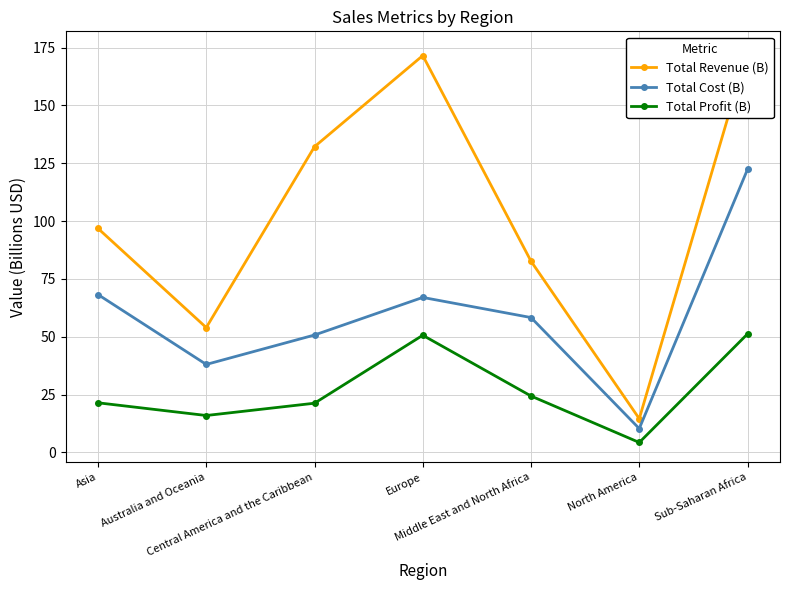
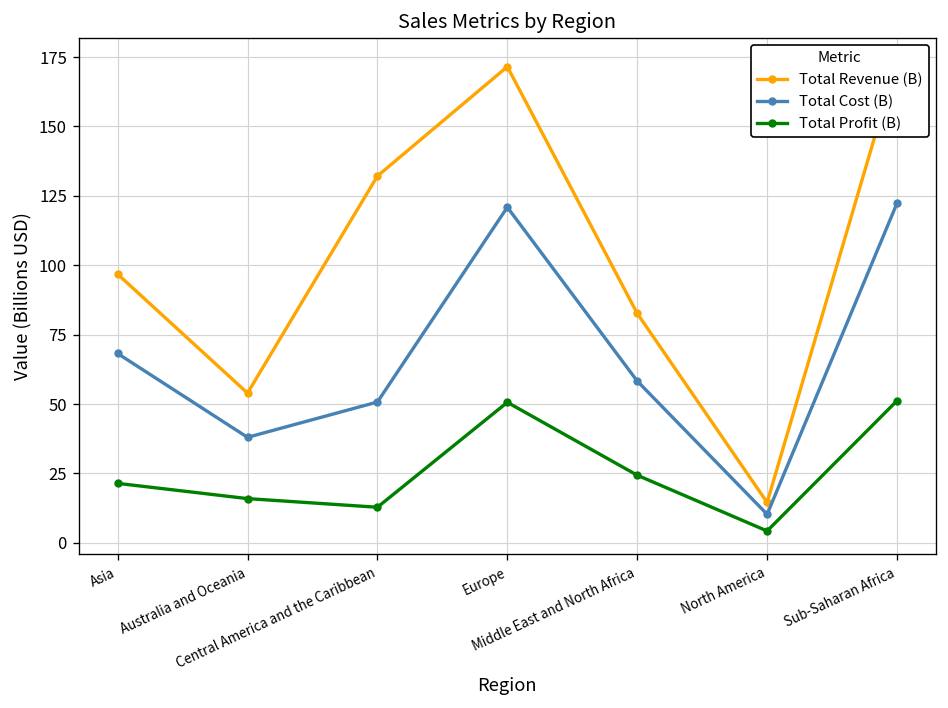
  {
    "Total Revenue (B)": {
      "Asia": 97,
      "Australia and Oceania": 54,
      "Central America and the Caribbean": 132,
      "Europe": 172,
      "Middle East and North Africa": 83,
      "North America": 15
    },
    "Total Cost (B)": {
      "Asia": 68,
      "Australia and Oceania": 38,
      "Central America and the Caribbean": 51,
-     "Europe": 67,
+     "Europe": 121,
      "Middle East and North Africa": 58,
      "North America": 10,
      "Sub-Saharan Africa": 122
    },
    "Total Profit (B)": {
      "Asia": 21,
      "Australia and Oceania": 16,
-     "Central America and the Caribbean": 21,
+     "Central America and the Caribbean": 13,
      "Europe": 51,
      "Middle East and North Africa": 24,
      "North America": 4,
      "Sub-Saharan Africa": 51
    }
  }
